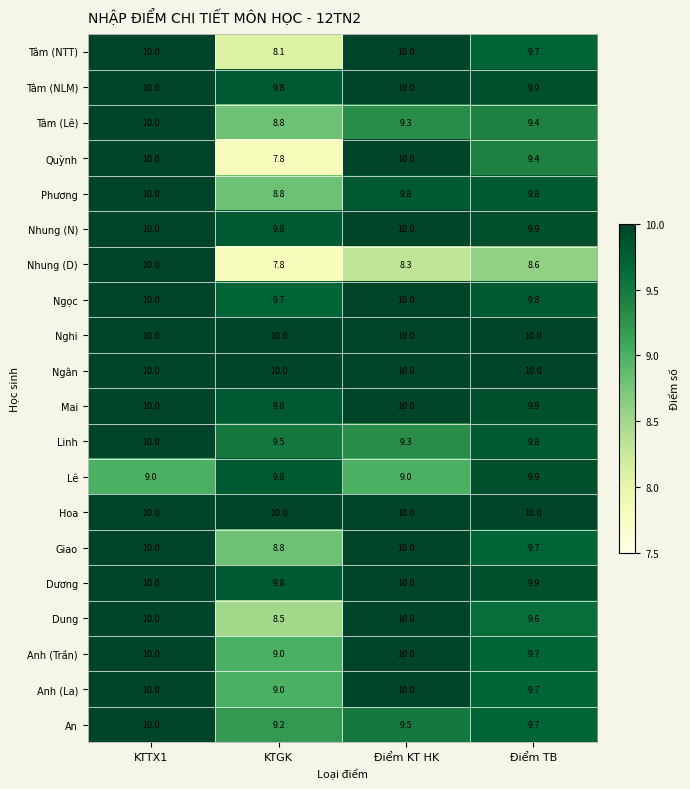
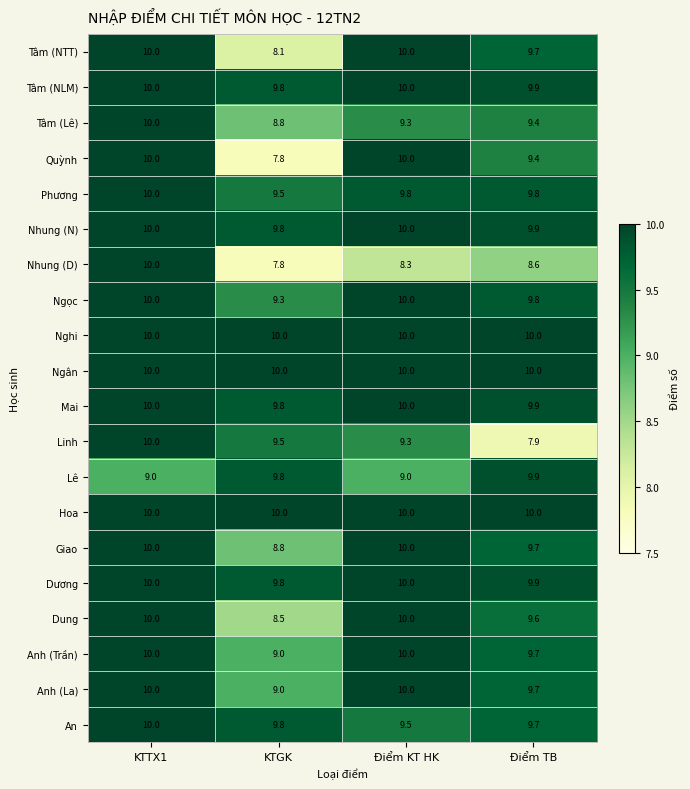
  {
    "Tâm (NTT)": {
      "KTTX1": 10.0,
      "KTGK": 8.1,
      "Điểm KT HK": 10.0,
      "Điểm TB": 9.7
    },
    "Tâm (NLM)": {
      "KTTX1": 10.0,
      "KTGK": 9.8,
      "Điểm KT HK": 10.0,
      "Điểm TB": 9.9
    },
    "Tâm (Lê)": {
      "KTTX1": 10.0,
      "KTGK": 8.8,
      "Điểm KT HK": 9.3,
      "Điểm TB": 9.4
    },
    "Quỳnh": {
      "KTTX1": 10.0,
      "KTGK": 7.8,
      "Điểm KT HK": 10.0,
      "Điểm TB": 9.4
    },
    "Phương": {
      "KTTX1": 10.0,
-     "KTGK": 8.8,
+     "KTGK": 9.5,
      "Điểm KT HK": 9.8,
      "Điểm TB": 9.8
    },
    "Nhung (N)": {
      "KTTX1": 10.0,
      "KTGK": 9.8,
      "Điểm KT HK": 10.0,
      "Điểm TB": 9.9
    },
    "Nhung (D)": {
      "KTTX1": 10.0,
      "KTGK": 7.8,
      "Điểm KT HK": 8.3,
      "Điểm TB": 8.6
    },
    "Ngọc": {
      "KTTX1": 10.0,
-     "KTGK": 9.7,
+     "KTGK": 9.3,
      "Điểm KT HK": 10.0,
      "Điểm TB": 9.8
    },
    "Nghi": {
      "KTTX1": 10.0,
      "KTGK": 10.0,
      "Điểm KT HK": 10.0,
      "Điểm TB": 10.0
    },
    "Ngân": {
      "KTTX1": 10.0,
      "KTGK": 10.0,
      "Điểm KT HK": 10.0,
      "Điểm TB": 10.0
    },
    "Mai": {
      "KTTX1": 10.0,
      "KTGK": 9.8,
      "Điểm KT HK": 10.0,
      "Điểm TB": 9.9
    },
    "Linh": {
      "KTTX1": 10.0,
      "KTGK": 9.5,
      "Điểm KT HK": 9.3,
-     "Điểm TB": 9.8
+     "Điểm TB": 7.9
    },
    "Lê": {
      "KTTX1": 9.0,
      "KTGK": 9.8,
      "Điểm KT HK": 9.0,
      "Điểm TB": 9.9
    },
    "Hoa": {
      "KTTX1": 10.0,
      "KTGK": 10.0,
      "Điểm KT HK": 10.0,
      "Điểm TB": 10.0
    },
    "Giao": {
      "KTTX1": 10.0,
      "KTGK": 8.8,
      "Điểm KT HK": 10.0,
      "Điểm TB": 9.7
    },
    "Dương": {
      "KTTX1": 10.0,
      "KTGK": 9.8,
      "Điểm KT HK": 10.0,
      "Điểm TB": 9.9
    },
    "Dung": {
      "KTTX1": 10.0,
      "KTGK": 8.5,
      "Điểm KT HK": 10.0,
      "Điểm TB": 9.6
    },
    "Anh (Trần)": {
      "KTTX1": 10.0,
      "KTGK": 9.0,
      "Điểm KT HK": 10.0,
      "Điểm TB": 9.7
    },
    "Anh (La)": {
      "KTTX1": 10.0,
      "KTGK": 9.0,
      "Điểm KT HK": 10.0,
      "Điểm TB": 9.7
    },
    "An": {
      "KTTX1": 10.0,
-     "KTGK": 9.2,
+     "KTGK": 9.8,
      "Điểm KT HK": 9.5,
      "Điểm TB": 9.7
    }
  }
